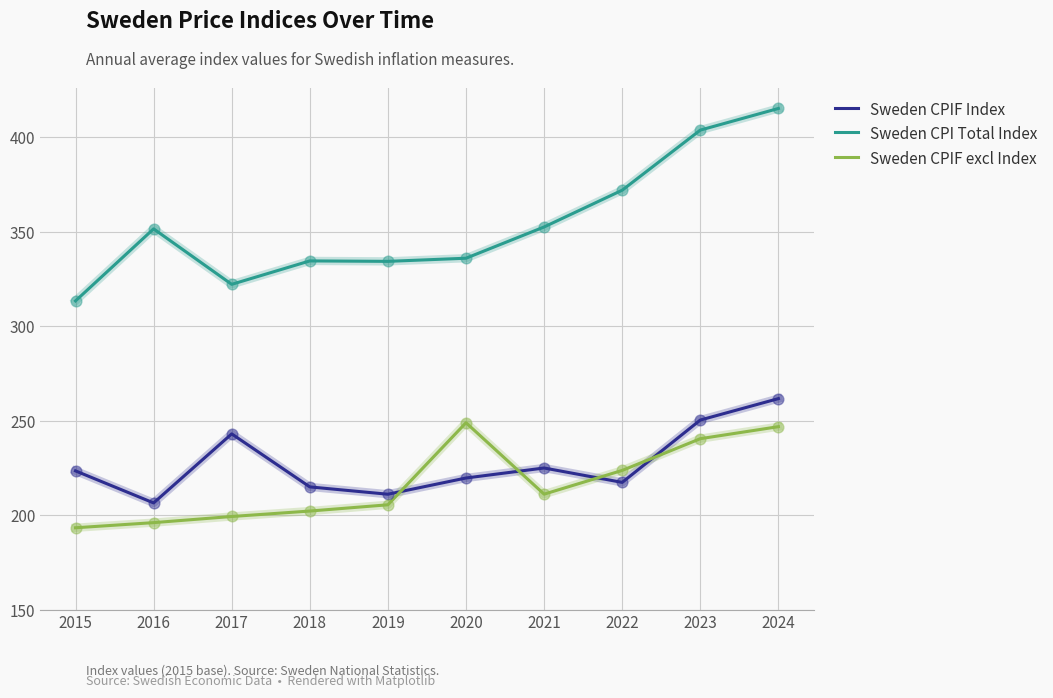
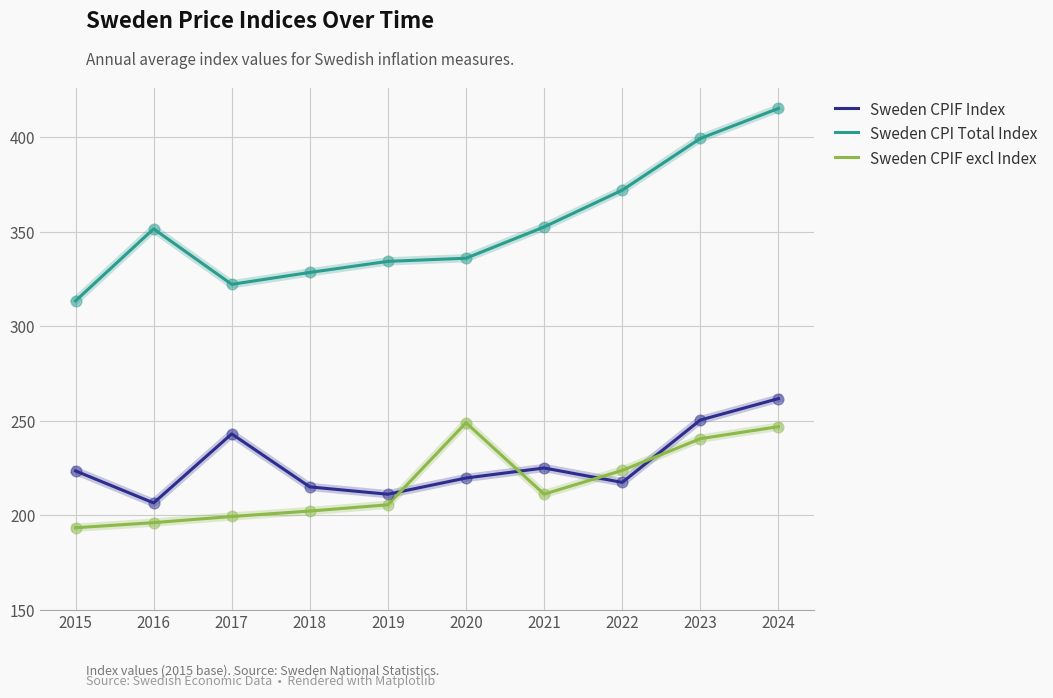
  {
    "Sweden CPIF Index": {
      "2015": 223,
      "2016": 206,
      "2017": 243,
      "2018": 215,
      "2019": 211,
      "2020": 220,
      "2021": 225,
      "2022": 217,
      "2023": 250,
      "2024": 262
    },
    "Sweden CPI Total Index": {
      "2015": 313,
      "2016": 351,
      "2017": 322,
-     "2018": 334,
+     "2018": 328,
      "2019": 334,
      "2020": 336,
      "2021": 352,
      "2022": 372,
-     "2023": 404,
+     "2023": 399,
      "2024": 415
    },
    "Sweden CPIF excl Index": {
      "2015": 193,
      "2016": 196,
      "2017": 199,
      "2018": 202,
      "2019": 205,
      "2020": 249,
      "2021": 211,
      "2022": 224,
      "2023": 240,
      "2024": 247
    }
  }
